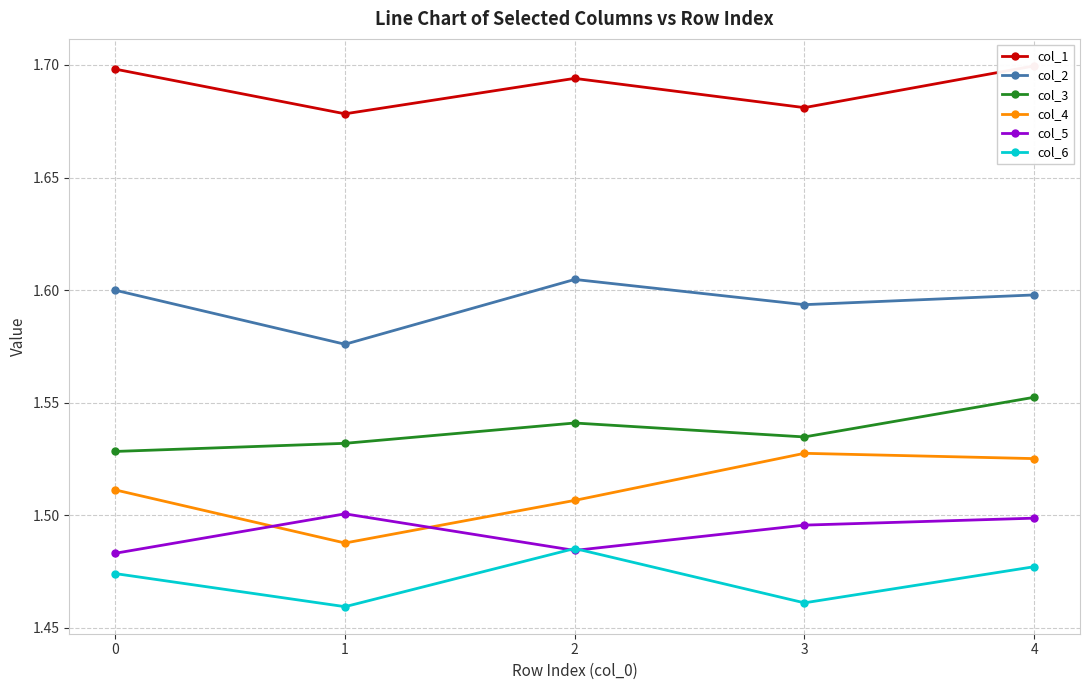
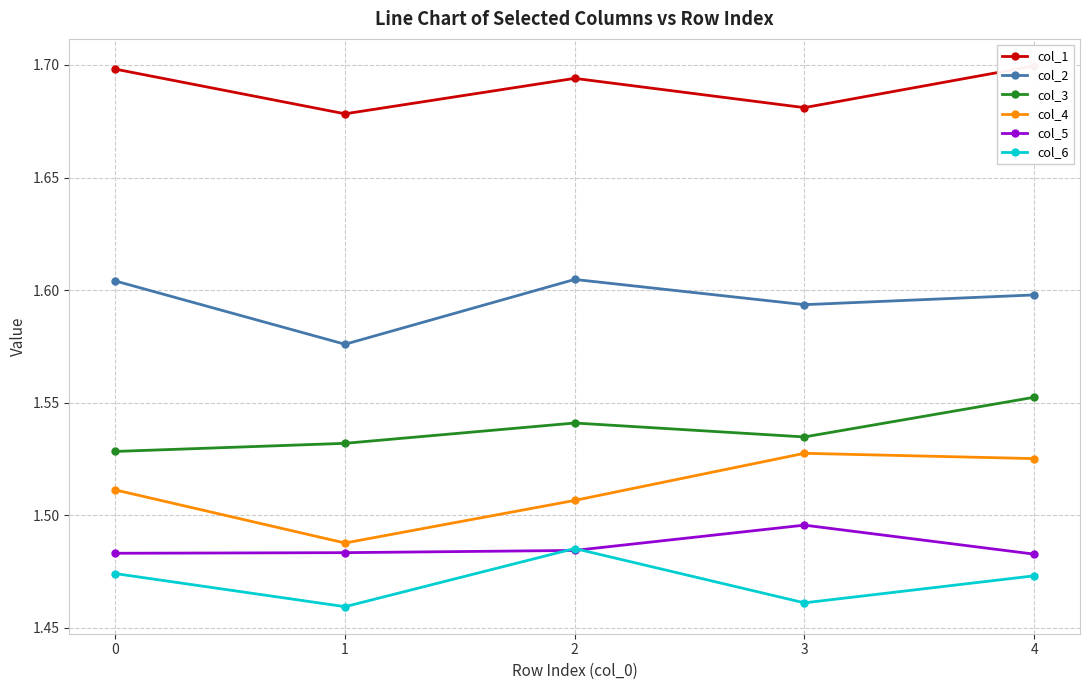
  {
    "col_1": {
      "0": 1.698,
      "1": 1.678,
      "2": 1.694,
      "3": 1.681
    },
    "col_2": {
-     "0": 1.600,
+     "0": 1.604,
      "1": 1.576,
      "2": 1.605,
      "3": 1.594,
      "4": 1.598
    },
    "col_3": {
      "0": 1.528,
      "1": 1.532,
      "2": 1.541,
      "3": 1.535,
      "4": 1.552
    },
    "col_4": {
      "0": 1.511,
      "1": 1.488,
      "2": 1.507,
      "3": 1.528,
      "4": 1.525
    },
    "col_5": {
      "0": 1.483,
-     "1": 1.501,
+     "1": 1.483,
      "3": 1.496,
-     "4": 1.499
+     "4": 1.483
    },
    "col_6": {
      "0": 1.474,
      "1": 1.459,
      "3": 1.461,
-     "4": 1.477
+     "4": 1.473
    }
  }
